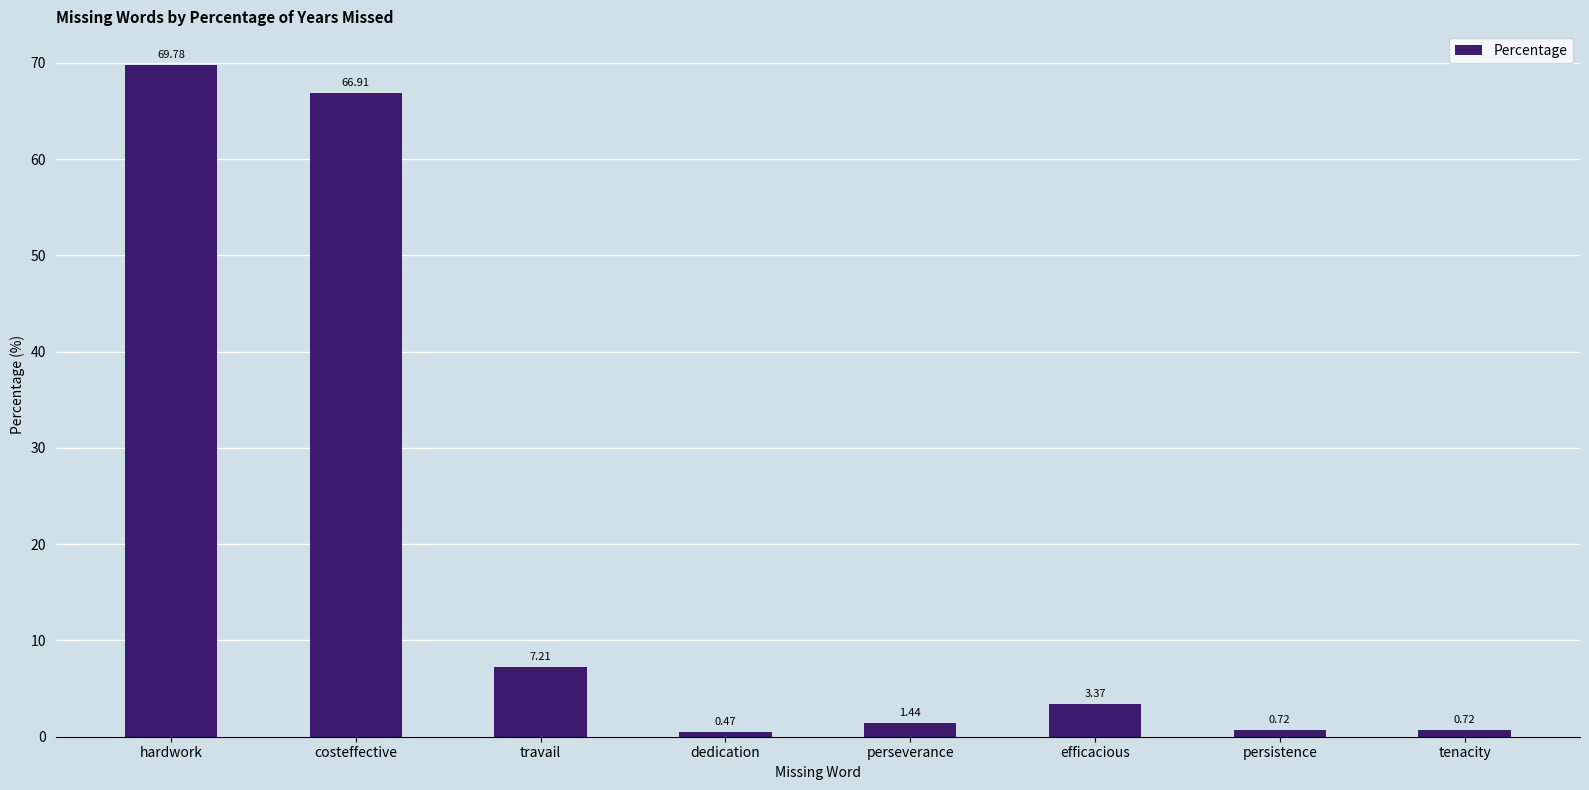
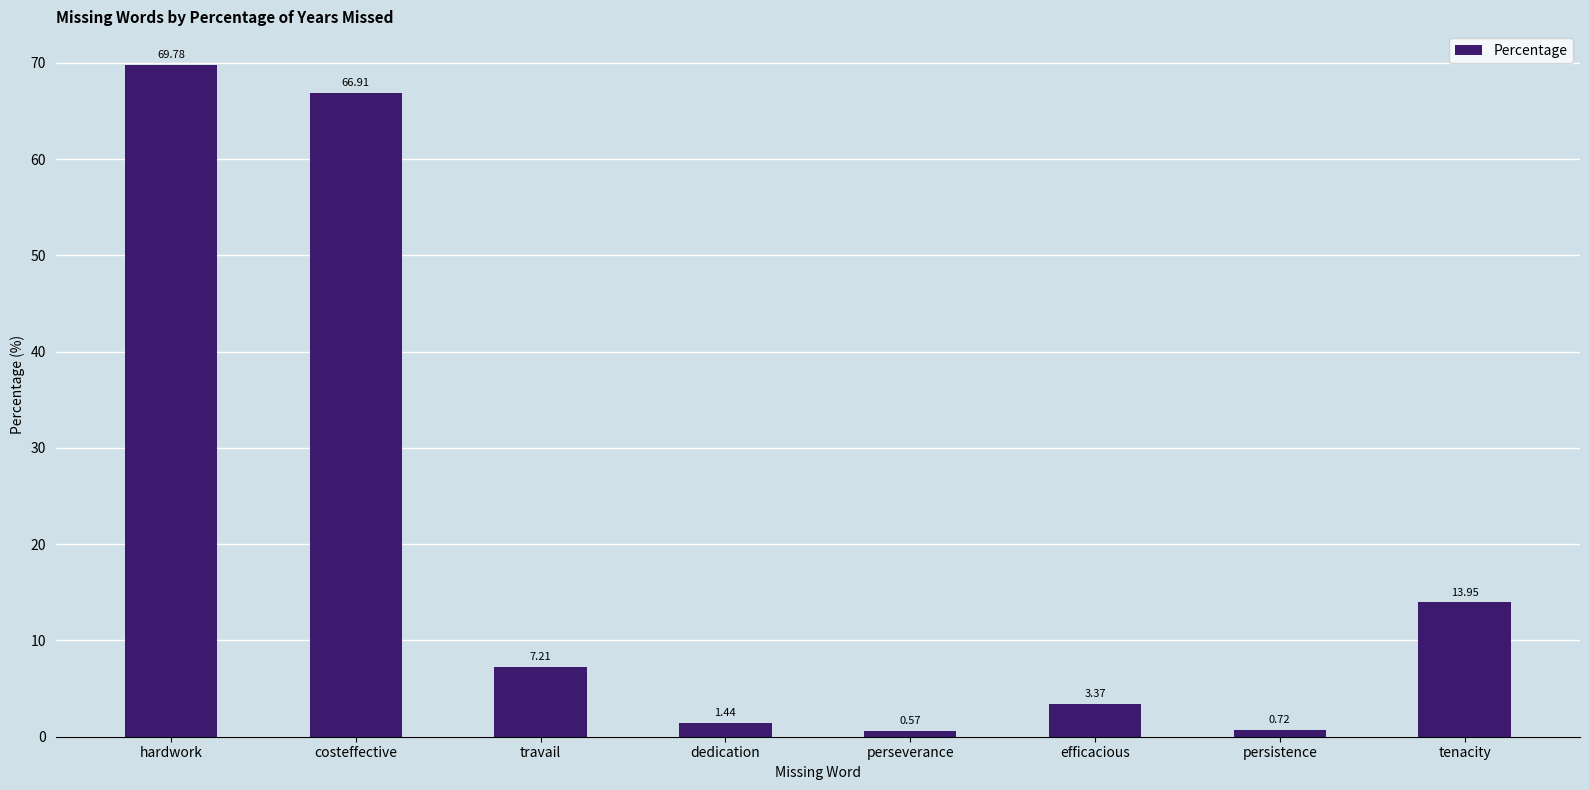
  {
    "hardwork": 69.78,
    "costeffective": 66.91,
    "travail": 7.21,
-   "dedication": 0.47,
-   "perseverance": 1.44,
+   "dedication": 1.44,
+   "perseverance": 0.57,
    "efficacious": 3.37,
    "persistence": 0.72,
-   "tenacity": 0.72
+   "tenacity": 13.95
  }
